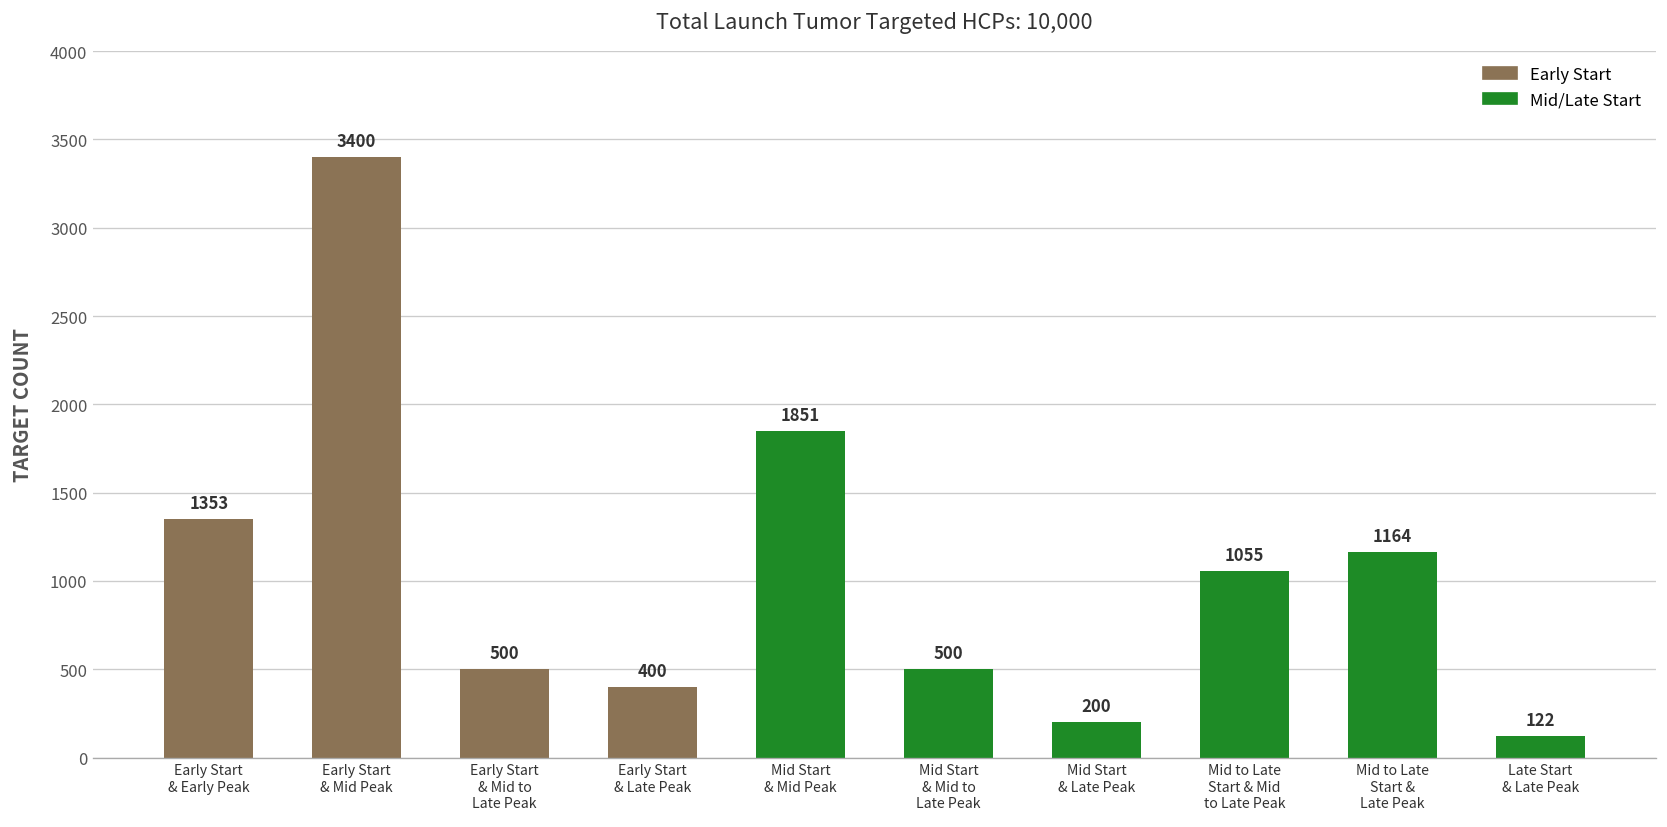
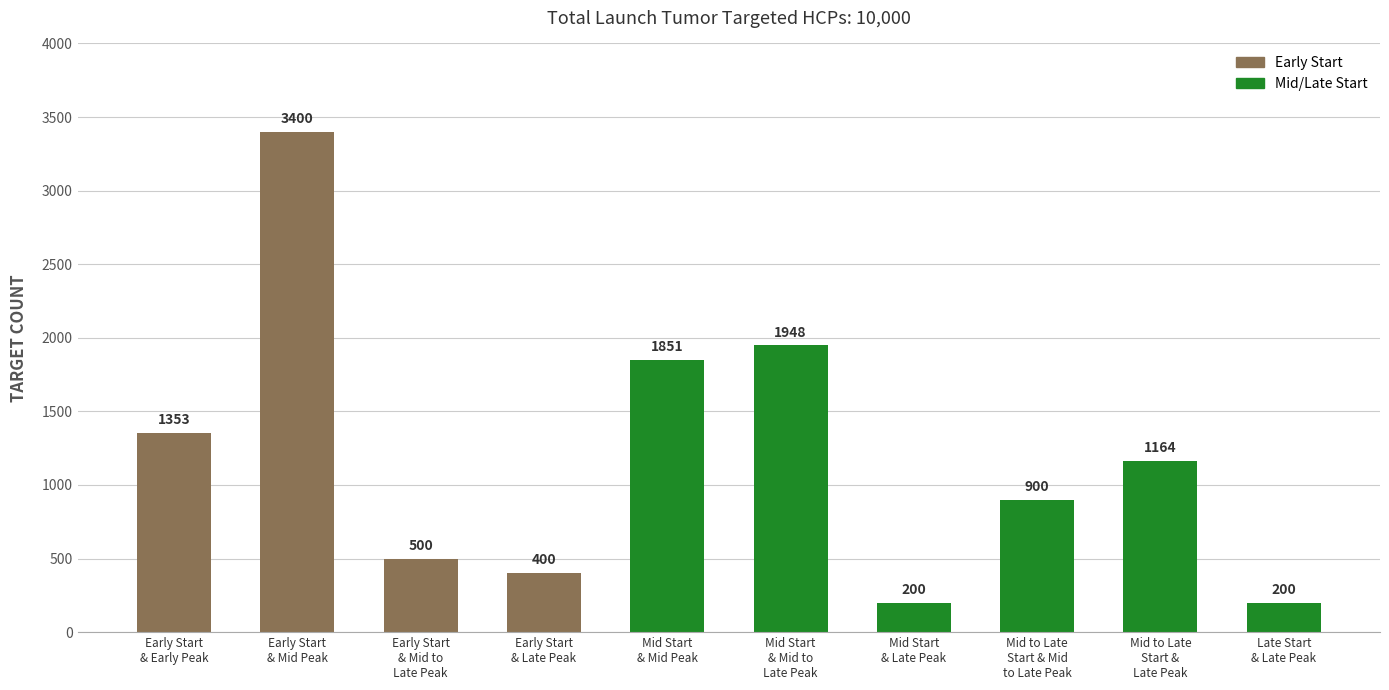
  {
    "Early Start & Early Peak": 1353,
    "Early Start & Mid Peak": 3400,
    "Early Start & Mid to Late Peak": 500,
    "Early Start & Late Peak": 400,
    "Mid Start & Mid Peak": 1851,
-   "Mid Start & Mid to Late Peak": 500,
+   "Mid Start & Mid to Late Peak": 1948,
    "Mid Start & Late Peak": 200,
-   "Mid to Late Start & Mid to Late Peak": 1055,
+   "Mid to Late Start & Mid to Late Peak": 900,
    "Mid to Late Start & Late Peak": 1164,
-   "Late Start & Late Peak": 122
+   "Late Start & Late Peak": 200
  }
